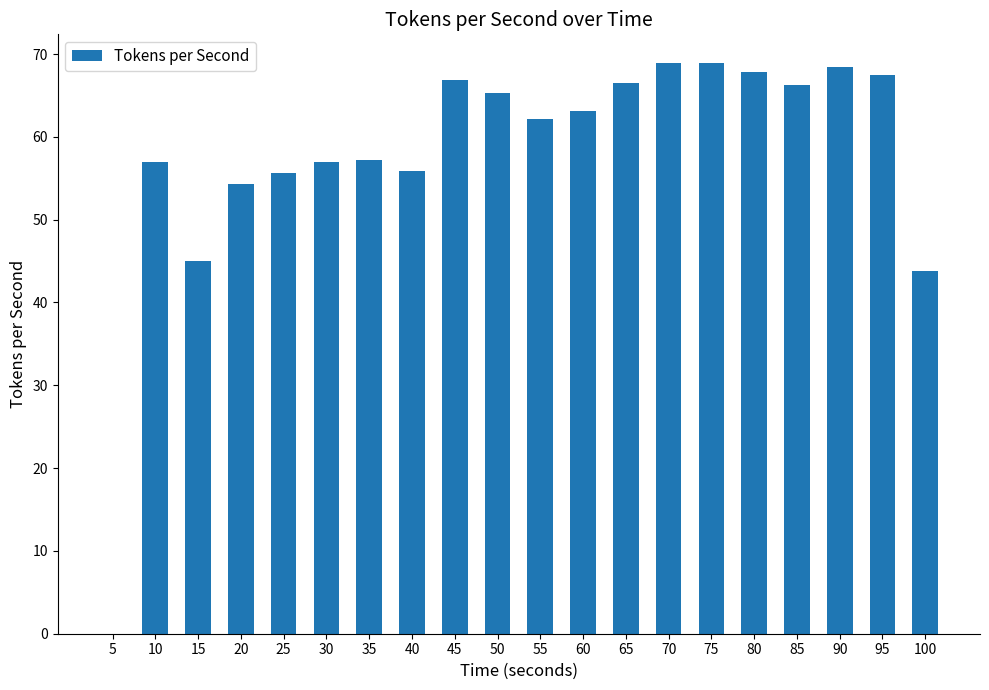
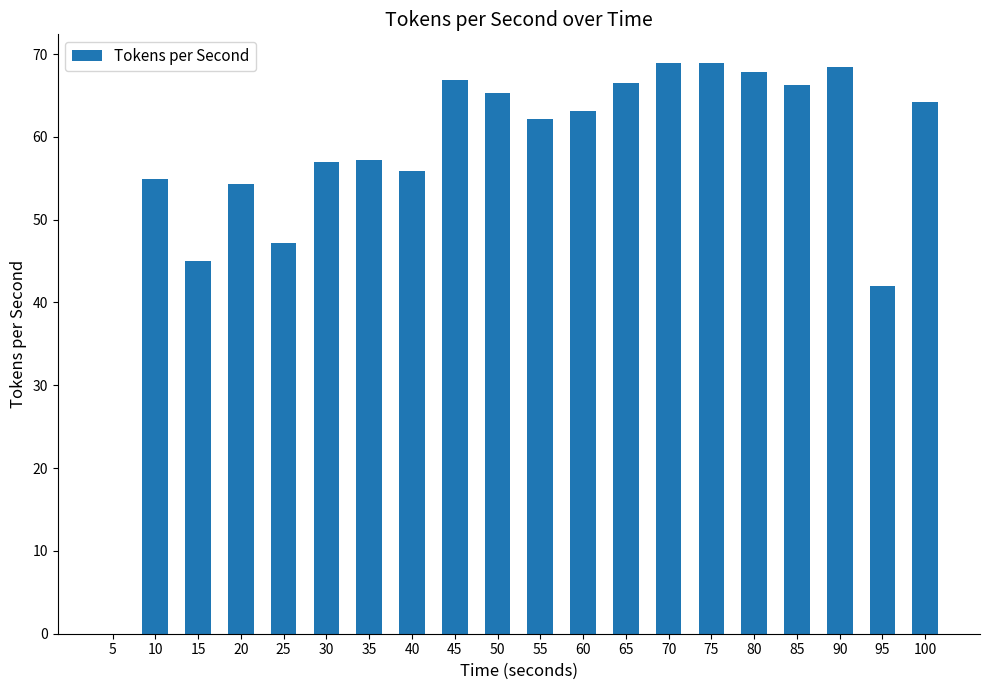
  {
    "5": 0,
-   "10": 57,
+   "10": 55,
    "15": 45,
    "20": 54,
-   "25": 56,
+   "25": 47,
    "30": 57,
    "35": 57,
    "40": 56,
    "45": 67,
    "50": 65,
    "55": 62,
    "60": 63,
    "65": 66,
    "70": 69,
    "75": 69,
    "80": 68,
    "85": 66,
    "90": 68,
-   "95": 68,
-   "100": 44
+   "95": 42,
+   "100": 64
  }
